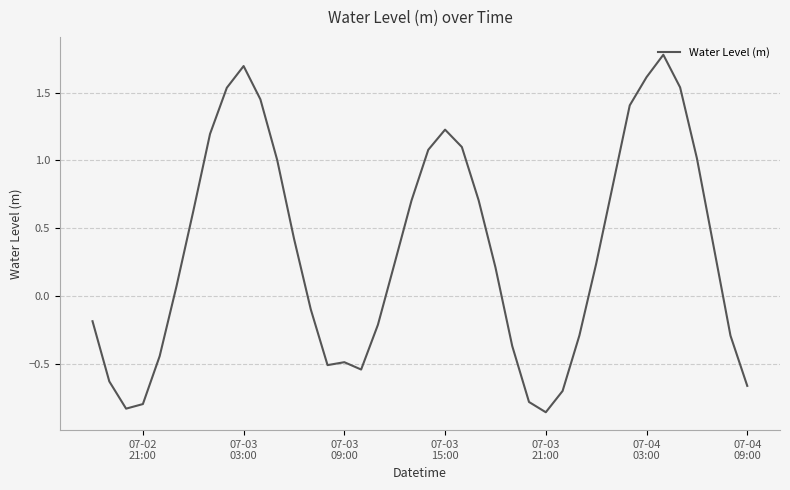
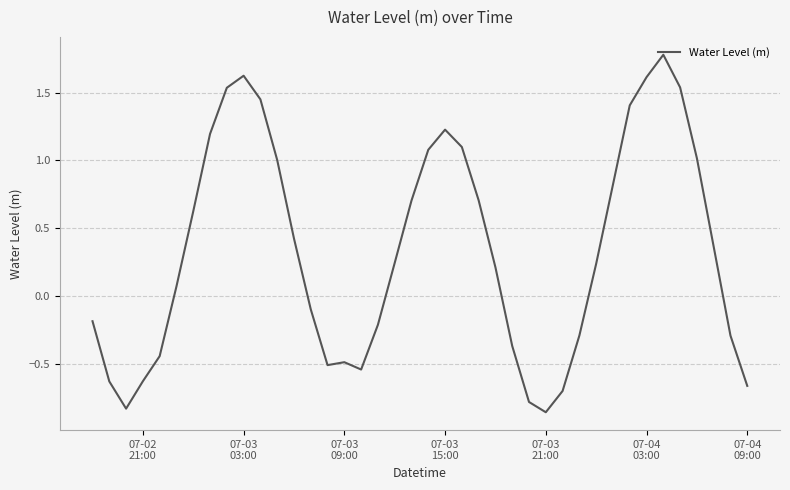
  {
-   "07-02 21:00": -0.80,
-   "07-03 03:00": 1.70,
+   "07-02 21:00": -0.63,
+   "07-03 03:00": 1.62,
    "07-03 09:00": -0.49,
    "07-03 15:00": 1.23,
    "07-03 21:00": -0.86,
    "07-04 03:00": 1.61,
    "07-04 09:00": -0.66
  }
